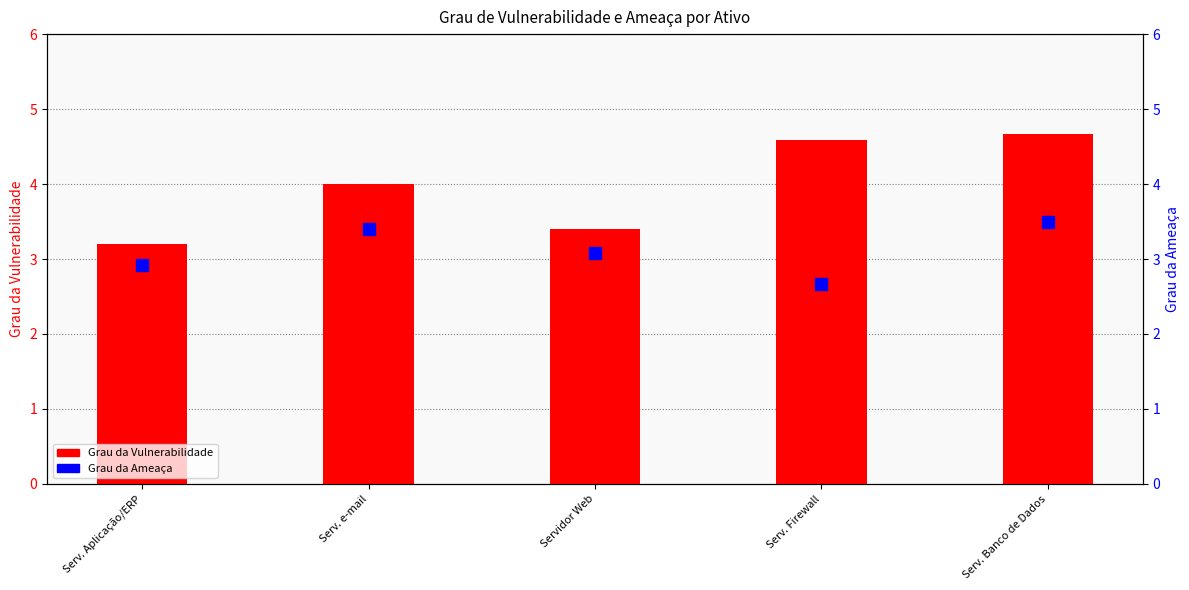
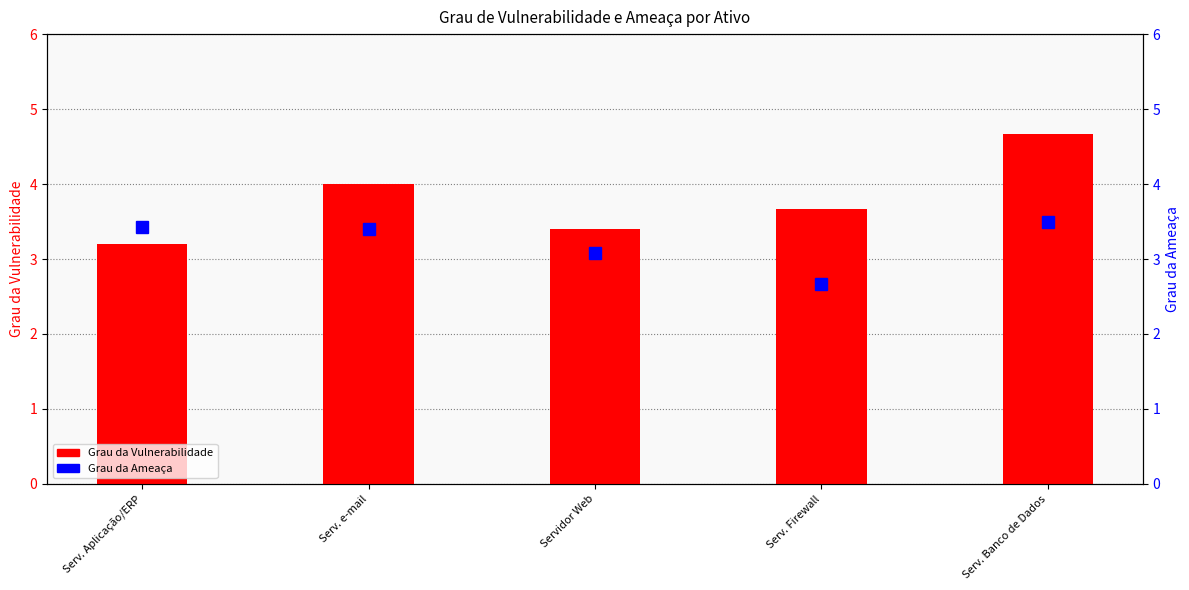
  {
    "Grau da Vulnerabilidade": {
      "Serv. Aplicação/ERP": 3.2,
      "Serv. e-mail": 4.0,
      "Servidor Web": 3.4,
-     "Serv. Firewall": 4.6,
+     "Serv. Firewall": 3.7,
      "Serv. Banco de Dados": 4.7
    },
    "Grau da Ameaça": {
-     "Serv. Aplicação/ERP": 2.9,
+     "Serv. Aplicação/ERP": 3.4,
      "Serv. e-mail": 3.4,
      "Servidor Web": 3.1,
      "Serv. Firewall": 2.7,
      "Serv. Banco de Dados": 3.5
    }
  }
